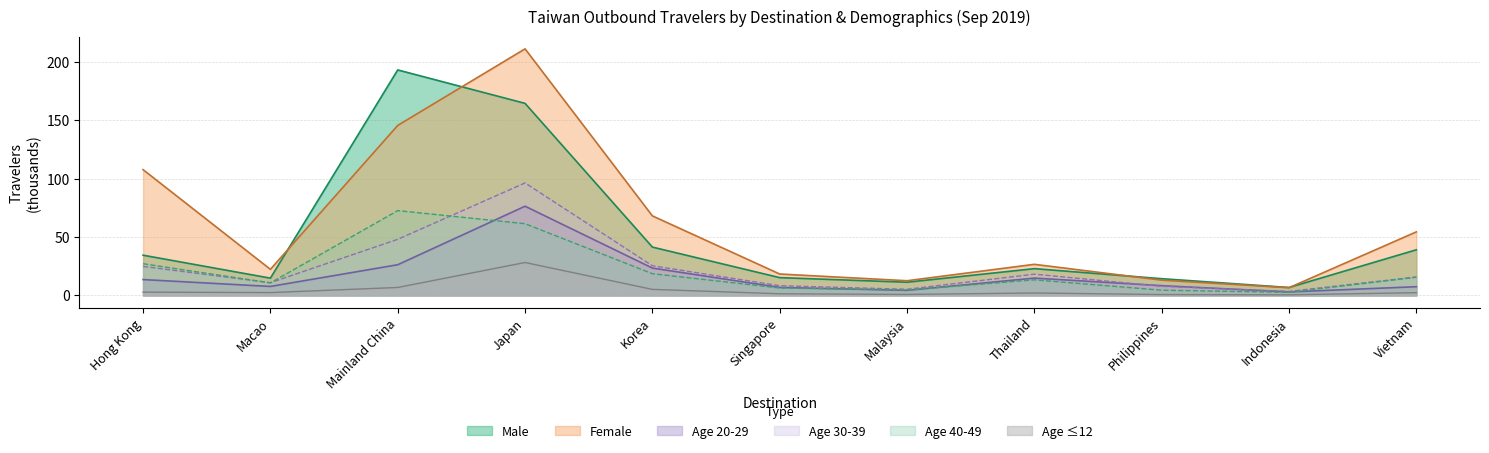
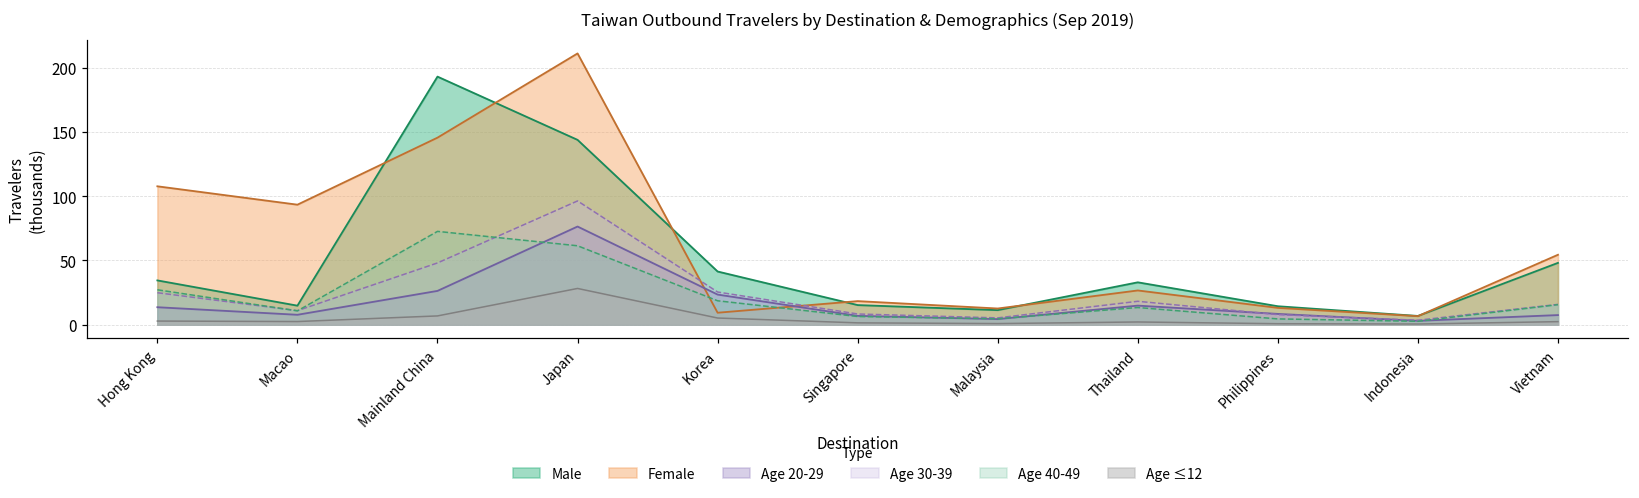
  {
    "Male": {
      "Hong Kong": 34,
      "Macao": 15,
      "Mainland China": 193,
-     "Japan": 164,
+     "Japan": 144,
      "Korea": 41,
      "Singapore": 15,
-     "Thailand": 23,
-     "Vietnam": 39
+     "Thailand": 33,
+     "Vietnam": 48
    },
    "Female": {
      "Hong Kong": 108,
-     "Macao": 22,
+     "Macao": 93,
      "Mainland China": 146,
      "Japan": 211,
-     "Korea": 68,
+     "Korea": 9,
      "Singapore": 18,
      "Thailand": 27,
      "Vietnam": 54
    }
  }
